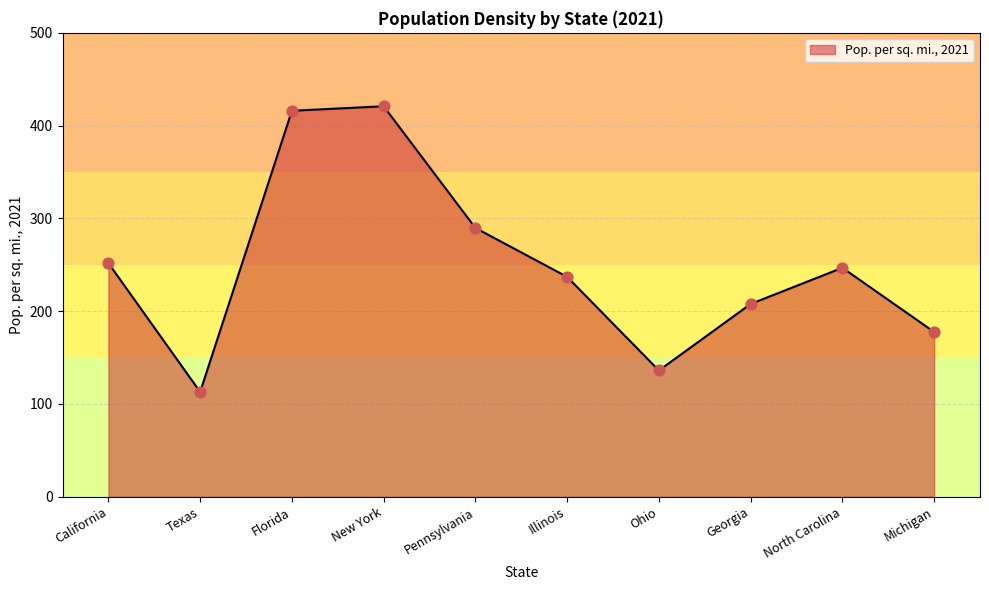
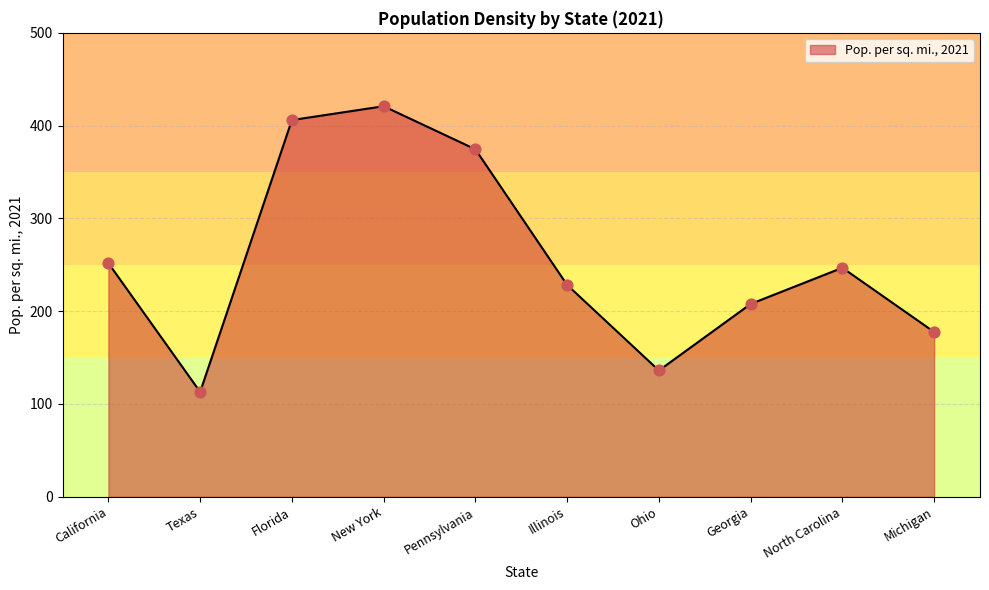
  {
    "California": 250,
    "Texas": 110,
-   "Florida": 420,
+   "Florida": 410,
    "New York": 420,
-   "Pennsylvania": 290,
-   "Illinois": 240,
+   "Pennsylvania": 370,
+   "Illinois": 230,
    "Ohio": 140,
    "Georgia": 210,
    "North Carolina": 250,
    "Michigan": 180
  }
